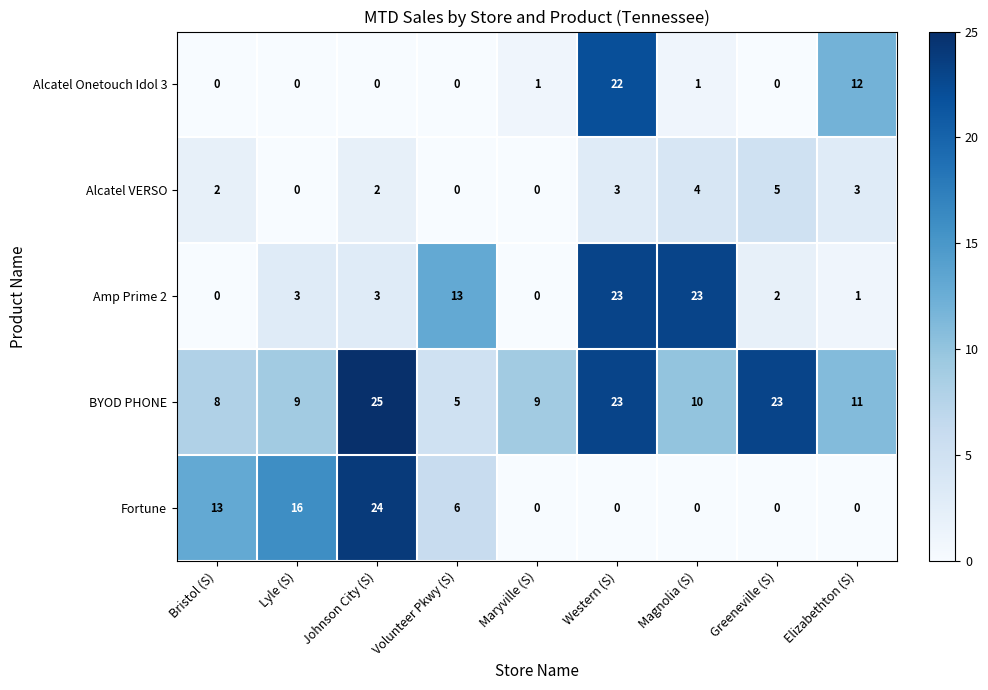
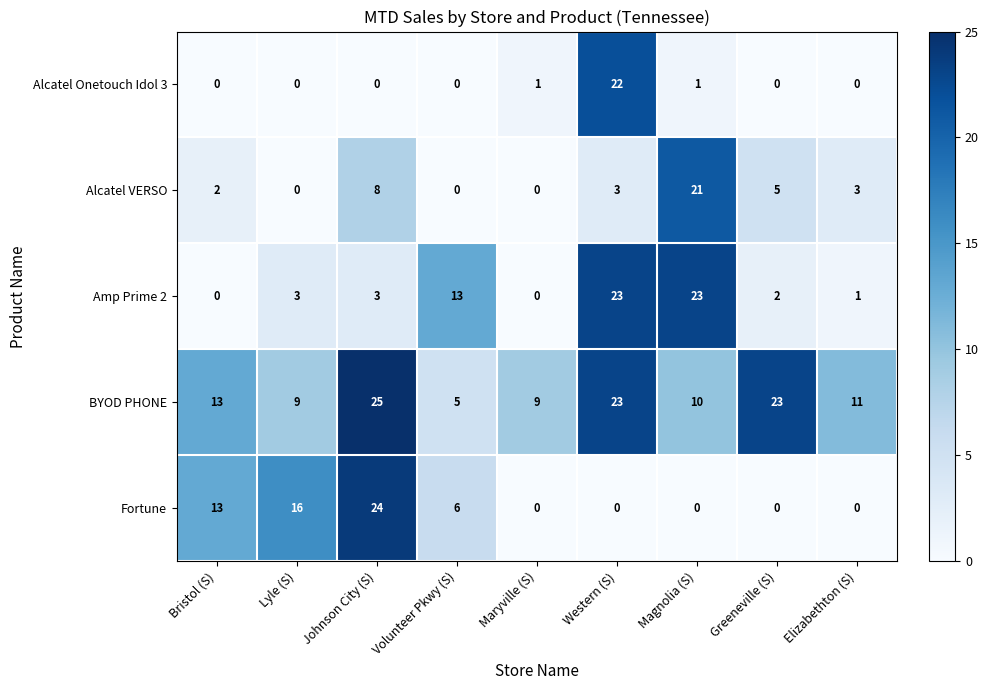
  {
    "Alcatel Onetouch Idol 3": {
      "Bristol (S)": 0,
      "Lyle (S)": 0,
      "Johnson City (S)": 0,
      "Volunteer Pkwy (S)": 0,
      "Maryville (S)": 1,
      "Western (S)": 22,
      "Magnolia (S)": 1,
      "Greeneville (S)": 0,
-     "Elizabethton (S)": 12
+     "Elizabethton (S)": 0
    },
    "Alcatel VERSO": {
      "Bristol (S)": 2,
      "Lyle (S)": 0,
-     "Johnson City (S)": 2,
+     "Johnson City (S)": 8,
      "Volunteer Pkwy (S)": 0,
      "Maryville (S)": 0,
      "Western (S)": 3,
-     "Magnolia (S)": 4,
+     "Magnolia (S)": 21,
      "Greeneville (S)": 5,
      "Elizabethton (S)": 3
    },
    "Amp Prime 2": {
      "Bristol (S)": 0,
      "Lyle (S)": 3,
      "Johnson City (S)": 3,
      "Volunteer Pkwy (S)": 13,
      "Maryville (S)": 0,
      "Western (S)": 23,
      "Magnolia (S)": 23,
      "Greeneville (S)": 2,
      "Elizabethton (S)": 1
    },
    "BYOD PHONE": {
-     "Bristol (S)": 8,
+     "Bristol (S)": 13,
      "Lyle (S)": 9,
      "Johnson City (S)": 25,
      "Volunteer Pkwy (S)": 5,
      "Maryville (S)": 9,
      "Western (S)": 23,
      "Magnolia (S)": 10,
      "Greeneville (S)": 23,
      "Elizabethton (S)": 11
    },
    "Fortune": {
      "Bristol (S)": 13,
      "Lyle (S)": 16,
      "Johnson City (S)": 24,
      "Volunteer Pkwy (S)": 6,
      "Maryville (S)": 0,
      "Western (S)": 0,
      "Magnolia (S)": 0,
      "Greeneville (S)": 0,
      "Elizabethton (S)": 0
    }
  }
